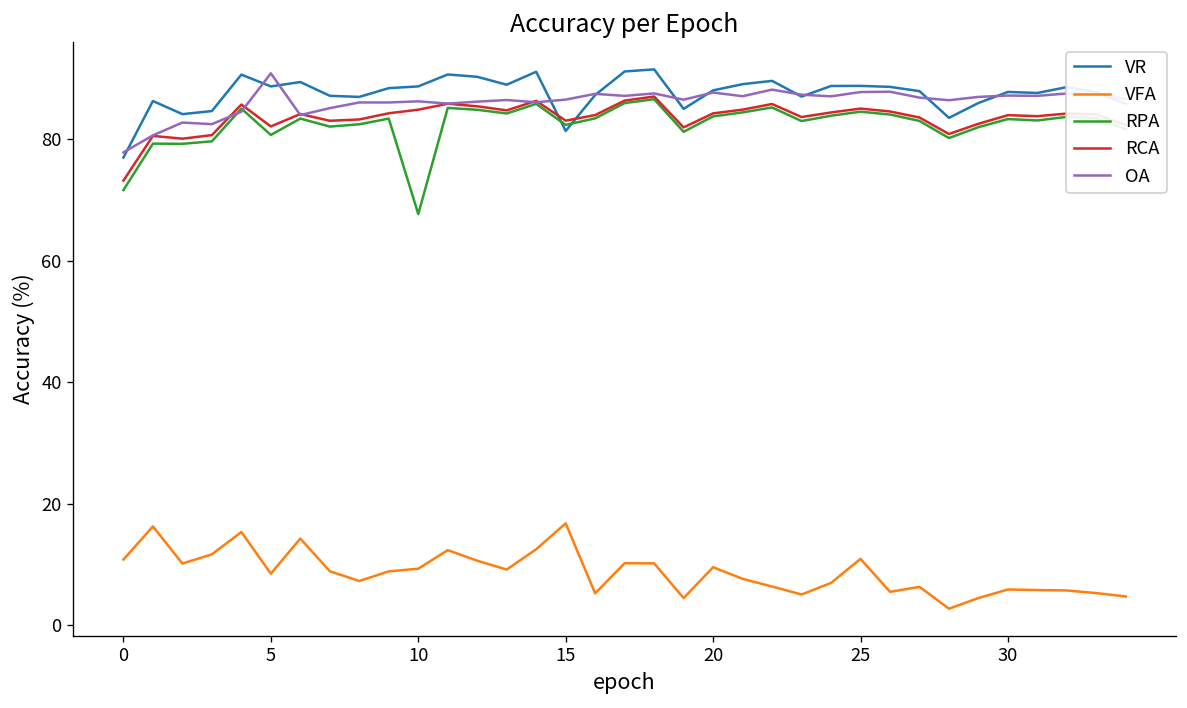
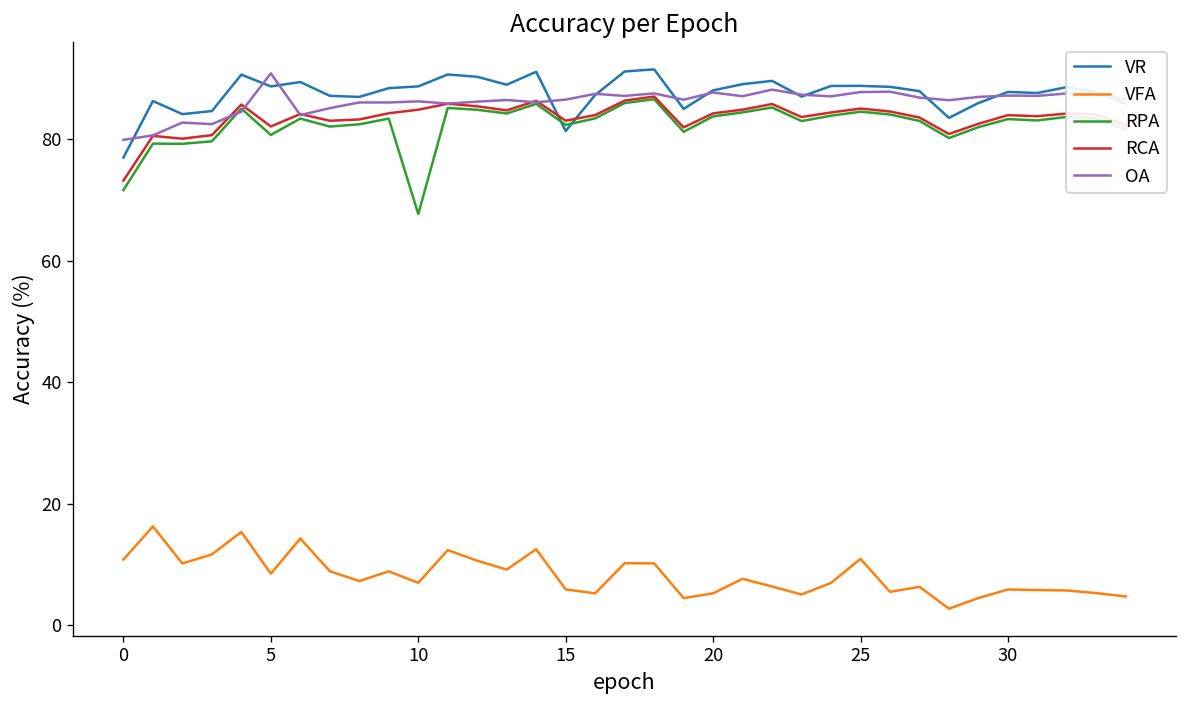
  {
    "VR": {
      "0": 77,
      "5": 89,
      "10": 89,
      "15": 81,
      "25": 89,
      "30": 88
    },
    "VFA": {
      "0": 11,
      "5": 8,
-     "10": 9,
-     "15": 17,
-     "20": 10,
+     "10": 7,
+     "15": 6,
+     "20": 5,
      "25": 11,
      "30": 6
    },
    "RPA": {
      "0": 72,
      "5": 81,
      "10": 68,
      "15": 82,
      "25": 85,
      "30": 83
    },
    "RCA": {
      "0": 73,
      "5": 82,
      "10": 85,
      "15": 83,
      "25": 85,
      "30": 84
    },
    "OA": {
-     "0": 78,
+     "0": 80,
      "5": 91,
      "10": 86,
      "15": 86,
      "25": 88,
      "30": 87
    }
  }
